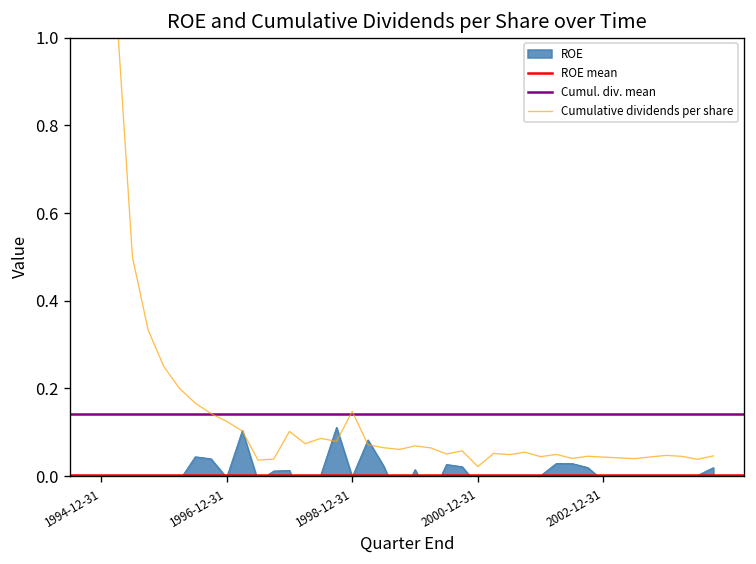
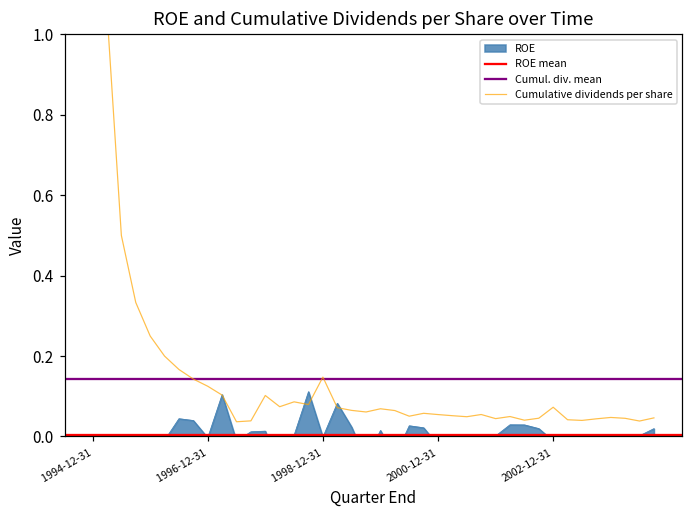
  {
    "Cumulative dividends per share": {
      "1996-12-31": 0.13,
      "1998-12-31": 0.15,
-     "2000-12-31": 0.02,
-     "2002-12-31": 0.04
+     "2000-12-31": 0.05,
+     "2002-12-31": 0.07
    }
  }
